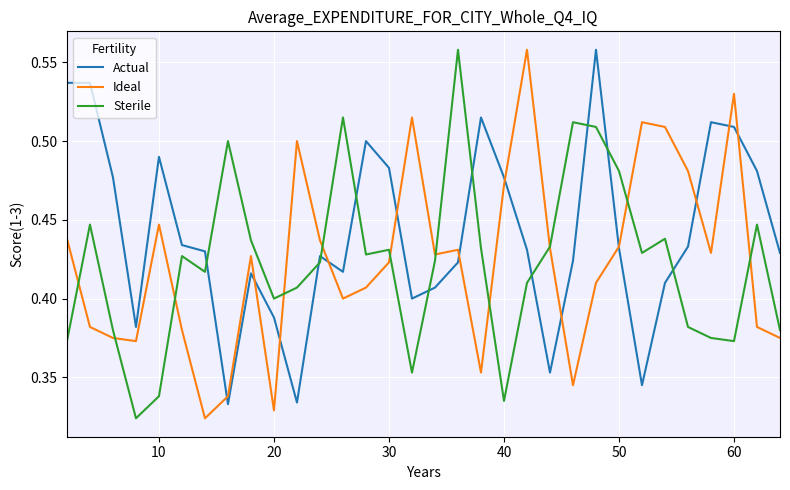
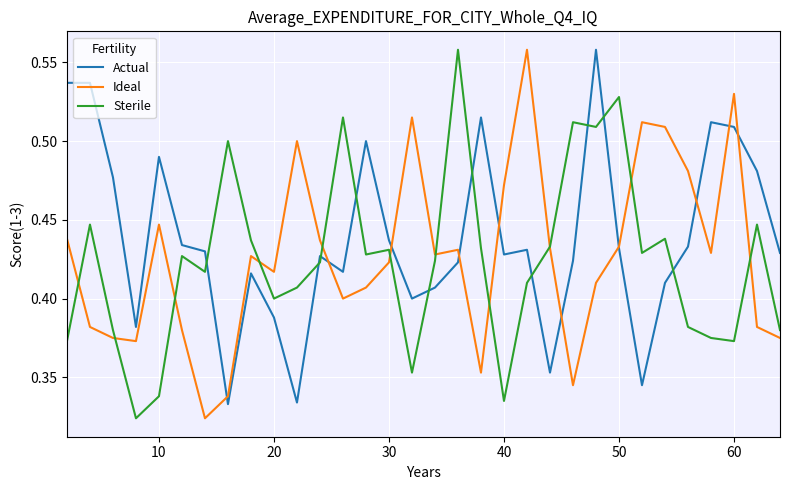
  {
    "Actual": {
      "10": 0.490,
      "20": 0.388,
-     "30": 0.483,
-     "40": 0.477,
+     "30": 0.437,
+     "40": 0.428,
      "60": 0.509
    },
    "Ideal": {
      "10": 0.447,
-     "20": 0.329,
+     "20": 0.417,
      "30": 0.423,
      "40": 0.472,
      "60": 0.530
    },
    "Sterile": {
      "10": 0.338,
      "20": 0.400,
      "30": 0.431,
      "40": 0.335,
-     "50": 0.481,
+     "50": 0.528,
      "60": 0.373
    }
  }
